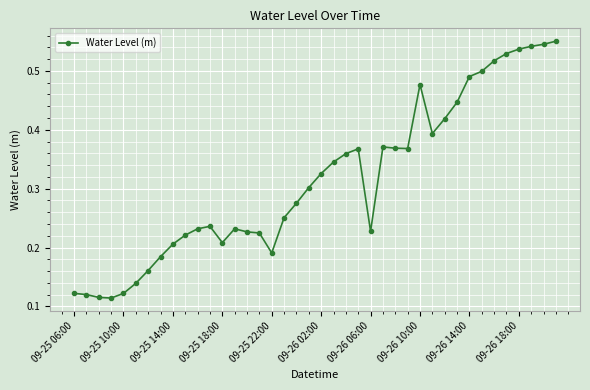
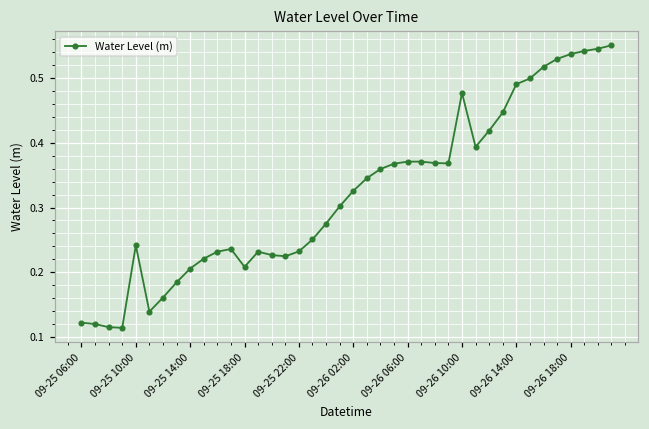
  {
    "09-25 06:00": 0.12,
-   "09-25 10:00": 0.12,
+   "09-25 10:00": 0.24,
    "09-25 14:00": 0.21,
    "09-25 18:00": 0.21,
-   "09-25 22:00": 0.19,
+   "09-25 22:00": 0.23,
    "09-26 02:00": 0.33,
-   "09-26 06:00": 0.23,
+   "09-26 06:00": 0.37,
    "09-26 10:00": 0.48,
    "09-26 14:00": 0.49,
    "09-26 18:00": 0.54
  }
